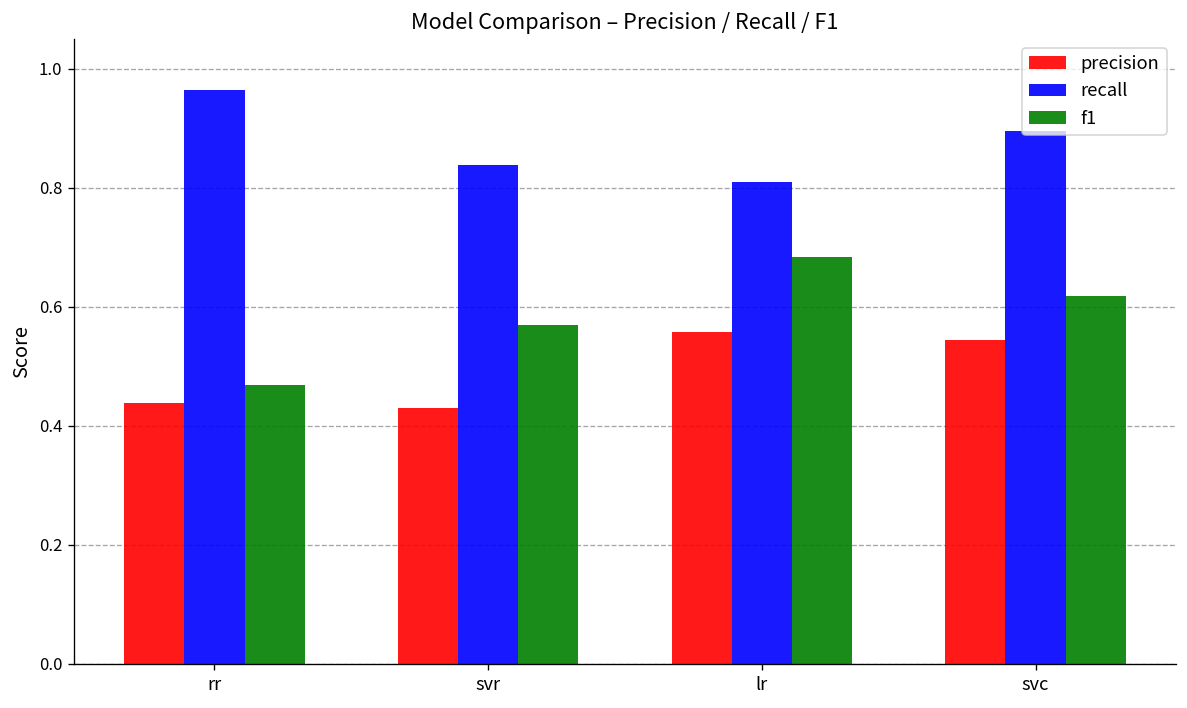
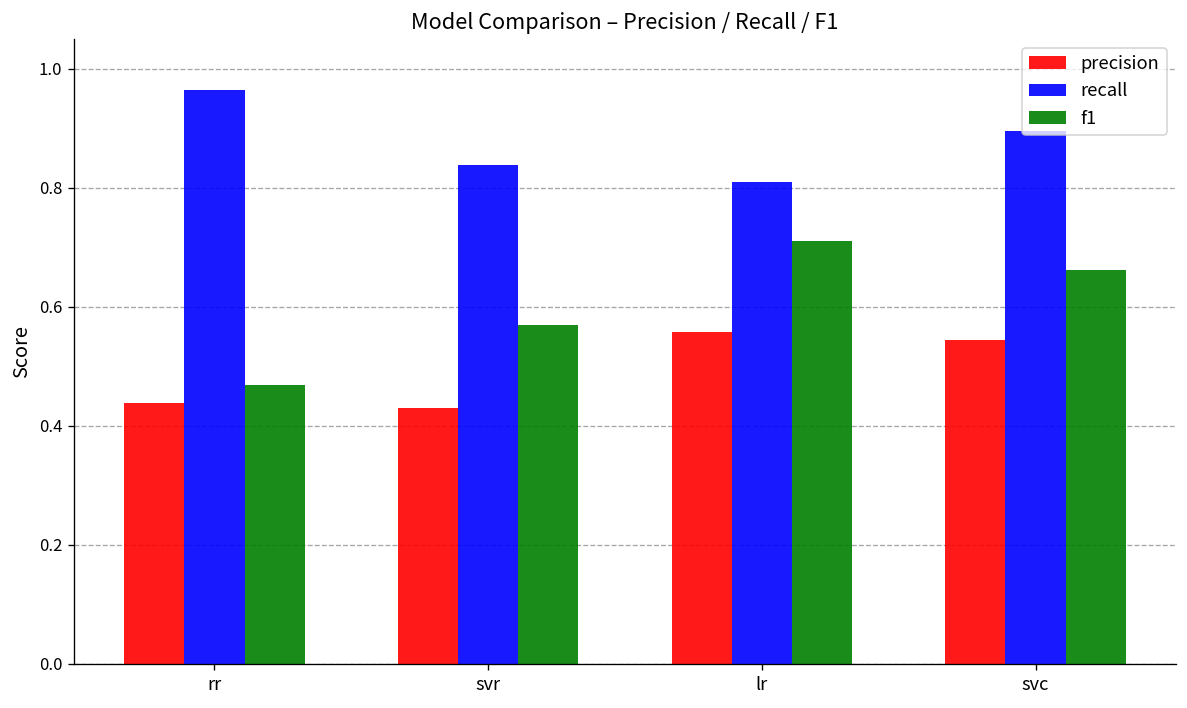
  {
    "precision": {
      "rr": 0.44,
      "svr": 0.43,
      "lr": 0.56,
      "svc": 0.54
    },
    "recall": {
      "rr": 0.96,
      "svr": 0.84,
      "lr": 0.81
    },
    "f1": {
      "rr": 0.47,
      "svr": 0.57,
-     "lr": 0.68,
-     "svc": 0.62
+     "lr": 0.71,
+     "svc": 0.66
    }
  }
